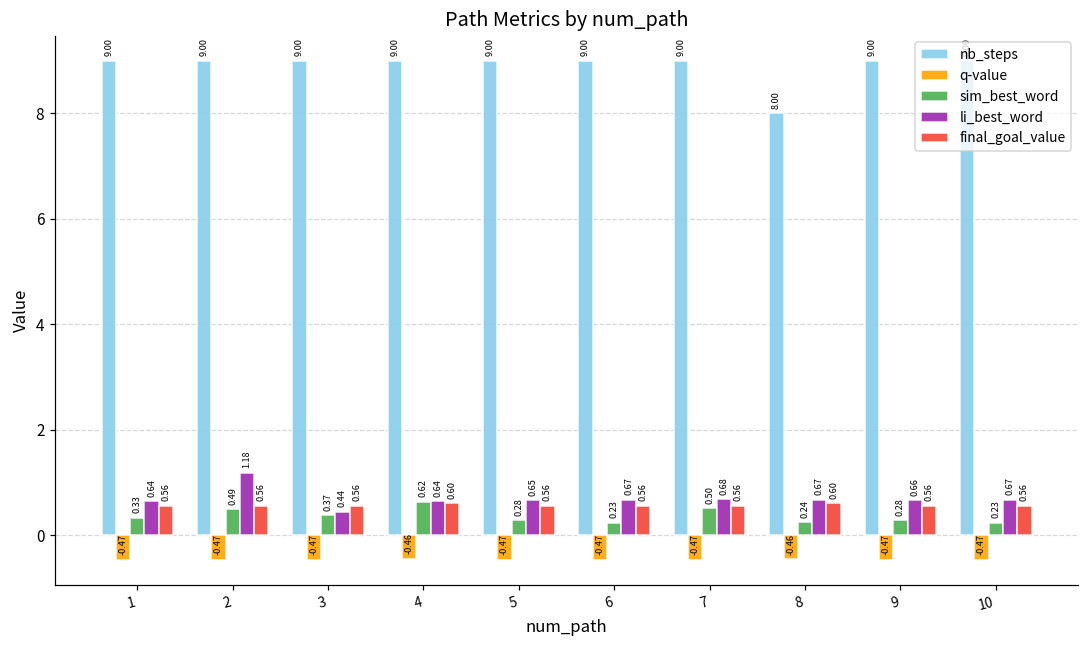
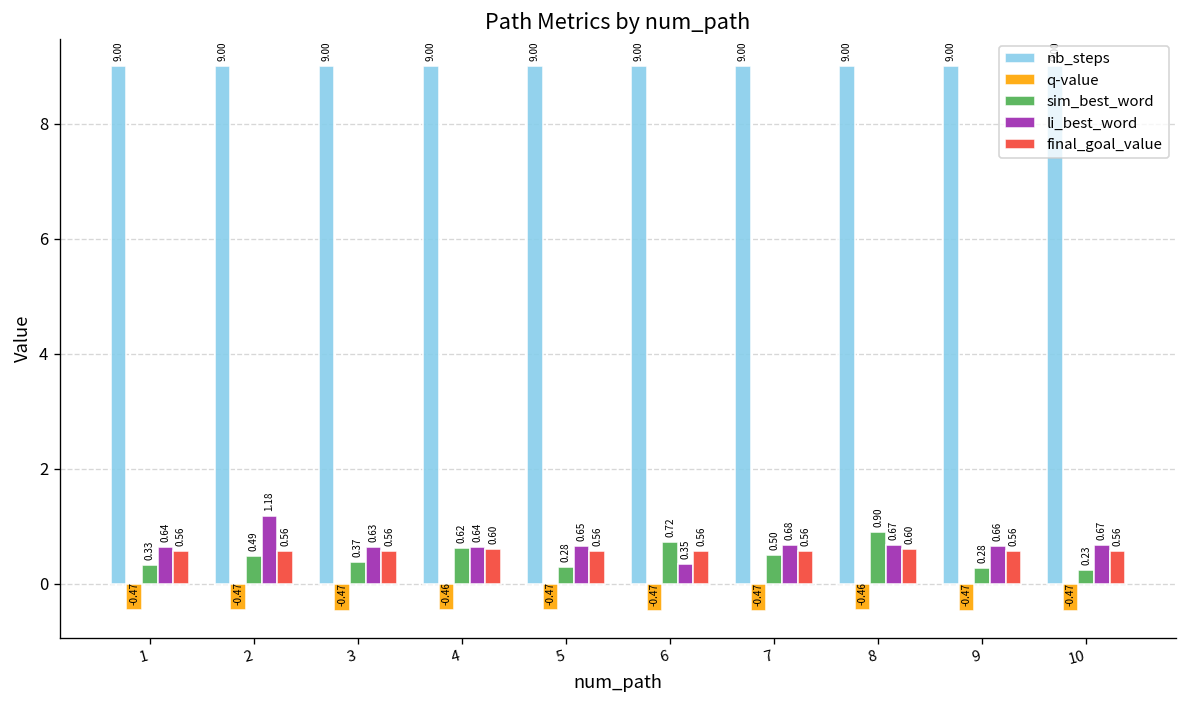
  {
    "nb_steps": {
      "1": 9.00,
      "2": 9.00,
      "3": 9.00,
      "4": 9.00,
      "5": 9.00,
      "6": 9.00,
      "7": 9.00,
-     "8": 8.00,
+     "8": 9.00,
      "9": 9.00
    },
    "q-value": {
      "1": -0.47,
      "2": -0.47,
      "3": -0.47,
      "4": -0.46,
      "5": -0.47,
      "6": -0.47,
      "7": -0.47,
      "8": -0.46,
      "9": -0.47,
      "10": -0.47
    },
    "sim_best_word": {
      "1": 0.33,
      "2": 0.49,
      "3": 0.37,
      "4": 0.62,
      "5": 0.28,
-     "6": 0.23,
+     "6": 0.72,
      "7": 0.50,
-     "8": 0.24,
+     "8": 0.90,
      "9": 0.28,
      "10": 0.23
    },
    "li_best_word": {
      "1": 0.64,
      "2": 1.18,
-     "3": 0.44,
+     "3": 0.63,
      "4": 0.64,
      "5": 0.65,
-     "6": 0.67,
+     "6": 0.35,
      "7": 0.68,
      "8": 0.67,
      "9": 0.66,
      "10": 0.67
    },
    "final_goal_value": {
      "1": 0.56,
      "2": 0.56,
      "3": 0.56,
      "4": 0.60,
      "5": 0.56,
      "6": 0.56,
      "7": 0.56,
      "8": 0.60,
      "9": 0.56,
      "10": 0.56
    }
  }
